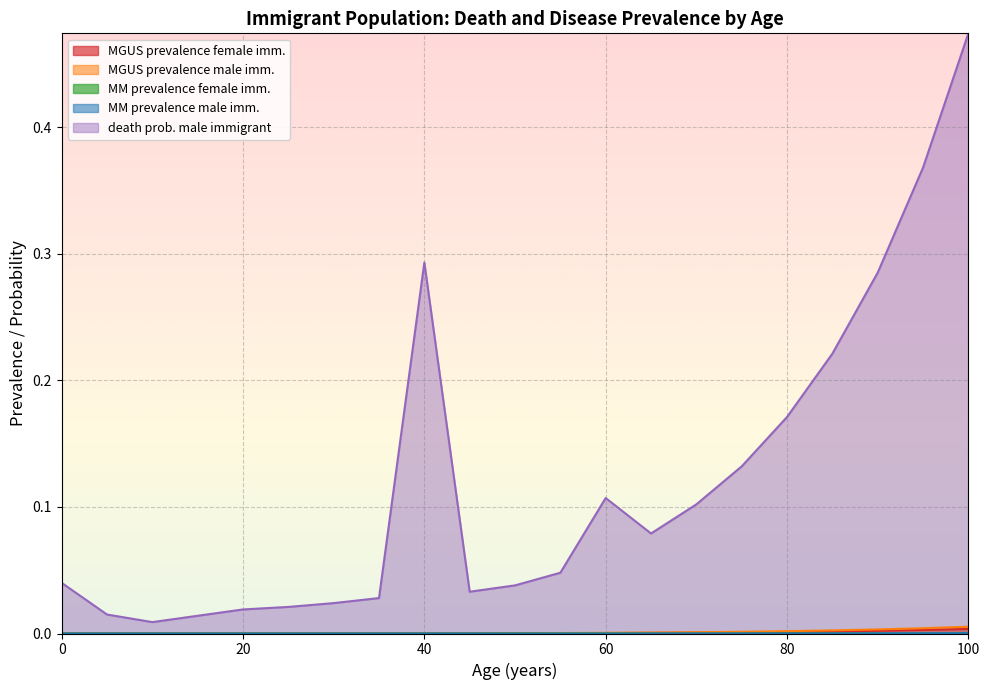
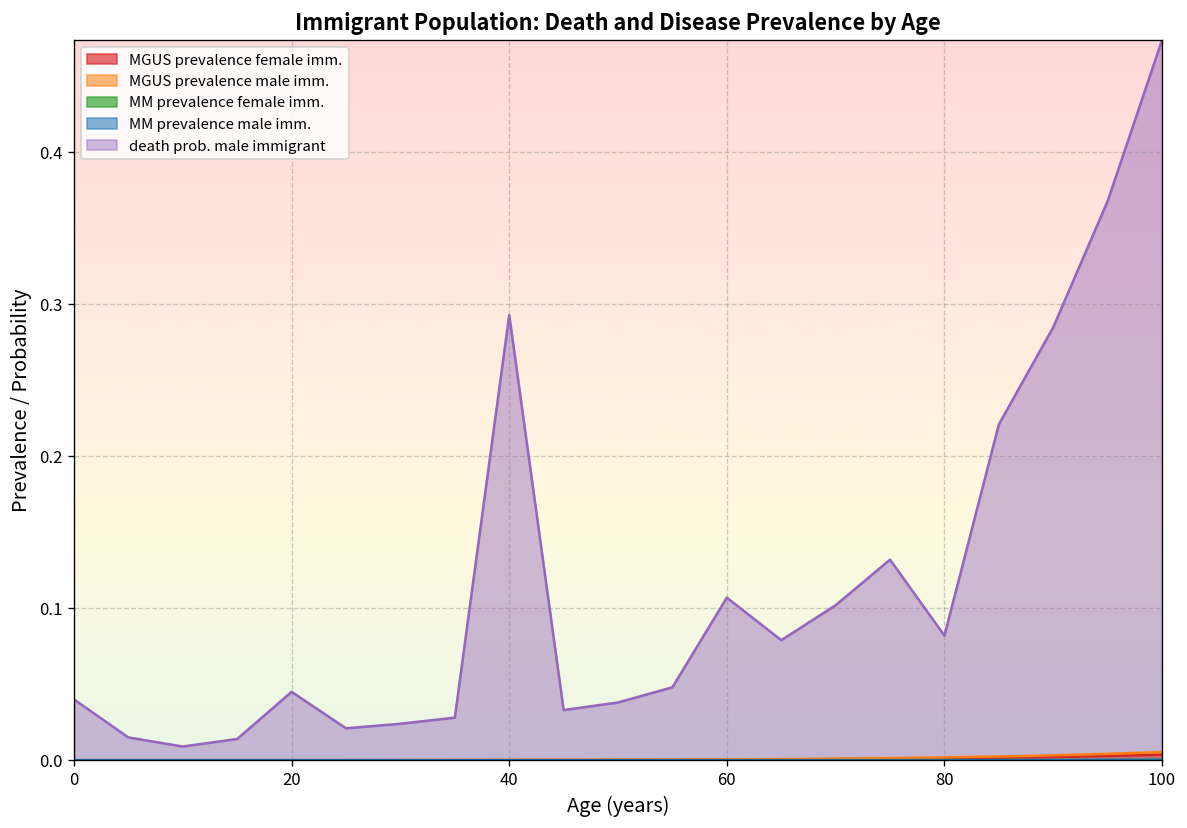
  {
    "death prob. male immigrant": {
      "0": 0.040,
-     "20": 0.019,
+     "20": 0.045,
      "40": 0.293,
      "60": 0.107,
-     "80": 0.171,
+     "80": 0.082,
      "100": 0.474
    }
  }
